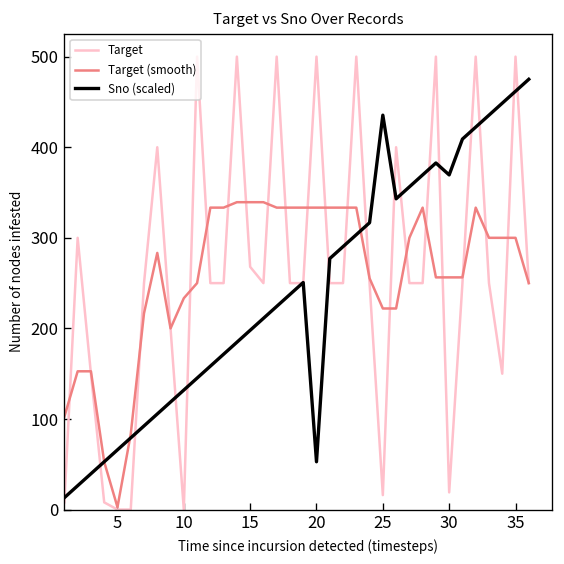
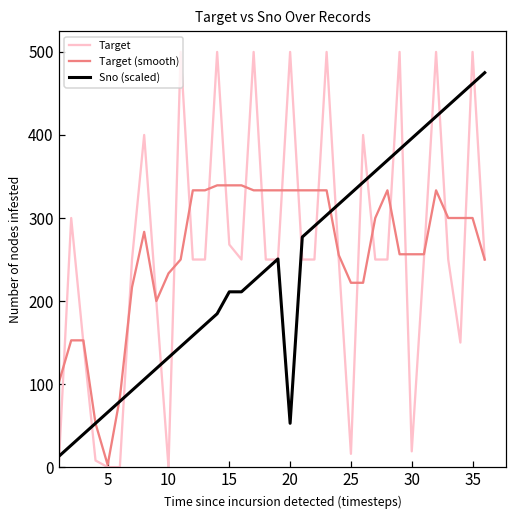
  {
    "Target": {
      "10": 0,
      "15": 270,
      "20": 500,
      "25": 20,
      "30": 20,
      "35": 500
    },
    "Target (smooth)": {
      "10": 230,
      "15": 340,
      "20": 330,
      "25": 220,
      "30": 260,
      "35": 300
    },
    "Sno (scaled)": {
      "5": 70,
      "10": 130,
-     "15": 200,
+     "15": 210,
      "20": 50,
-     "25": 440,
-     "30": 370,
+     "25": 330,
+     "30": 400,
      "35": 460
    }
  }
